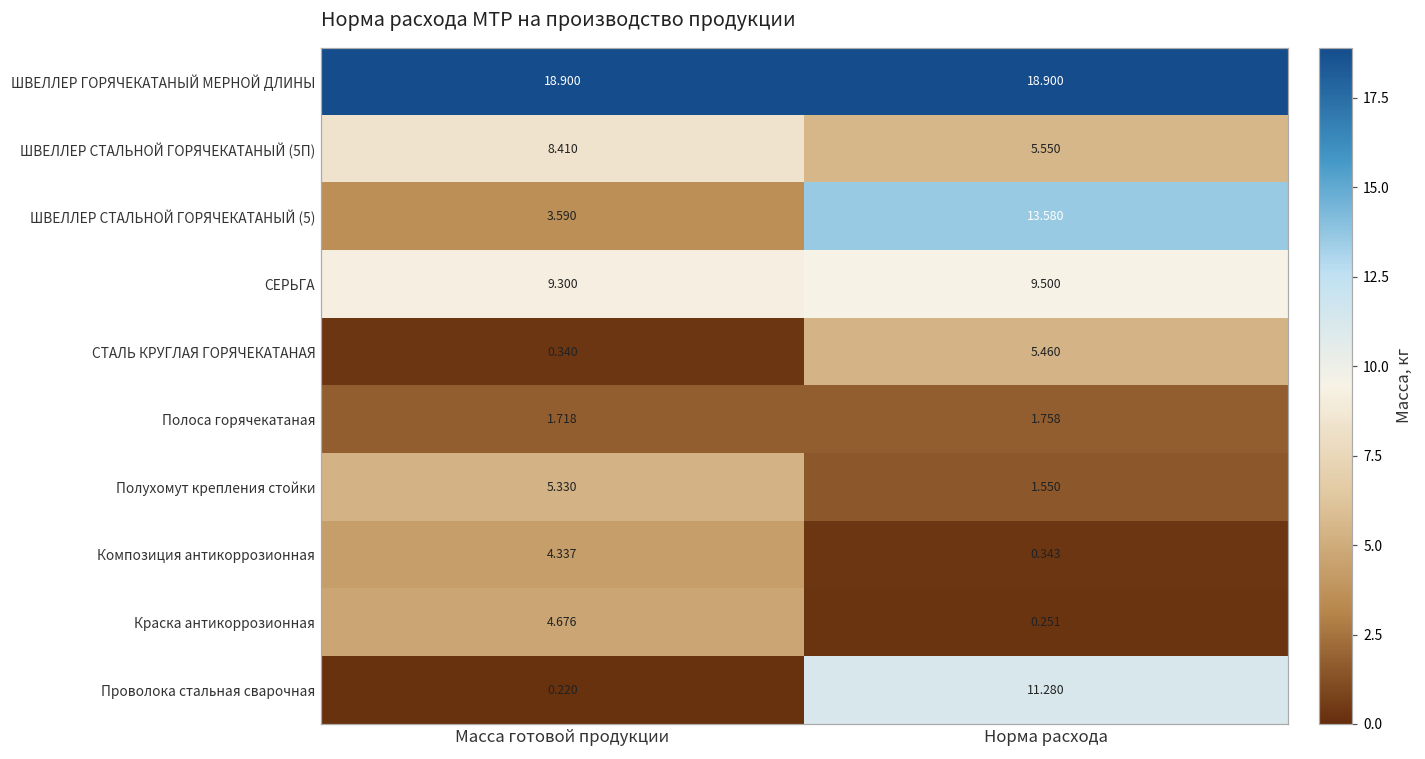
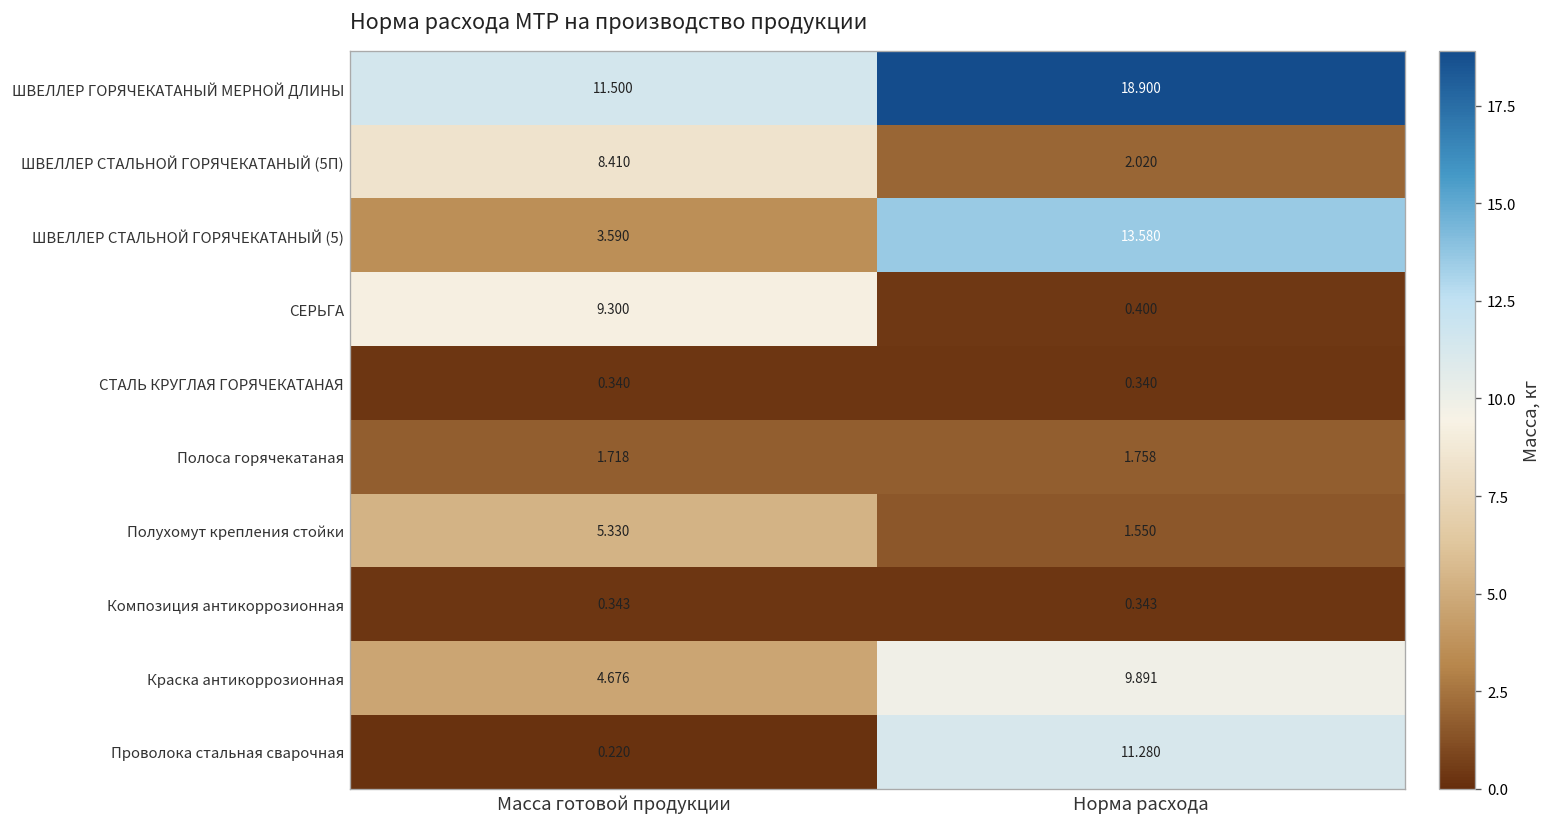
  {
    "ШВЕЛЛЕР ГОРЯЧЕКАТАНЫЙ МЕРНОЙ ДЛИНЫ": {
-     "Масса готовой продукции": 18.900,
+     "Масса готовой продукции": 11.500,
      "Норма расхода": 18.900
    },
    "ШВЕЛЛЕР СТАЛЬНОЙ ГОРЯЧЕКАТАНЫЙ (5П)": {
      "Масса готовой продукции": 8.410,
-     "Норма расхода": 5.550
+     "Норма расхода": 2.020
    },
    "ШВЕЛЛЕР СТАЛЬНОЙ ГОРЯЧЕКАТАНЫЙ (5)": {
      "Масса готовой продукции": 3.590,
      "Норма расхода": 13.580
    },
    "СЕРЬГА": {
      "Масса готовой продукции": 9.300,
-     "Норма расхода": 9.500
+     "Норма расхода": 0.400
    },
    "СТАЛЬ КРУГЛАЯ ГОРЯЧЕКАТАНАЯ": {
      "Масса готовой продукции": 0.340,
-     "Норма расхода": 5.460
+     "Норма расхода": 0.340
    },
    "Полоса горячекатаная": {
      "Масса готовой продукции": 1.718,
      "Норма расхода": 1.758
    },
    "Полухомут крепления стойки": {
      "Масса готовой продукции": 5.330,
      "Норма расхода": 1.550
    },
    "Композиция антикоррозионная": {
-     "Масса готовой продукции": 4.337,
+     "Масса готовой продукции": 0.343,
      "Норма расхода": 0.343
    },
    "Краска антикоррозионная": {
      "Масса готовой продукции": 4.676,
-     "Норма расхода": 0.251
+     "Норма расхода": 9.891
    },
    "Проволока стальная сварочная": {
      "Масса готовой продукции": 0.220,
      "Норма расхода": 11.280
    }
  }
